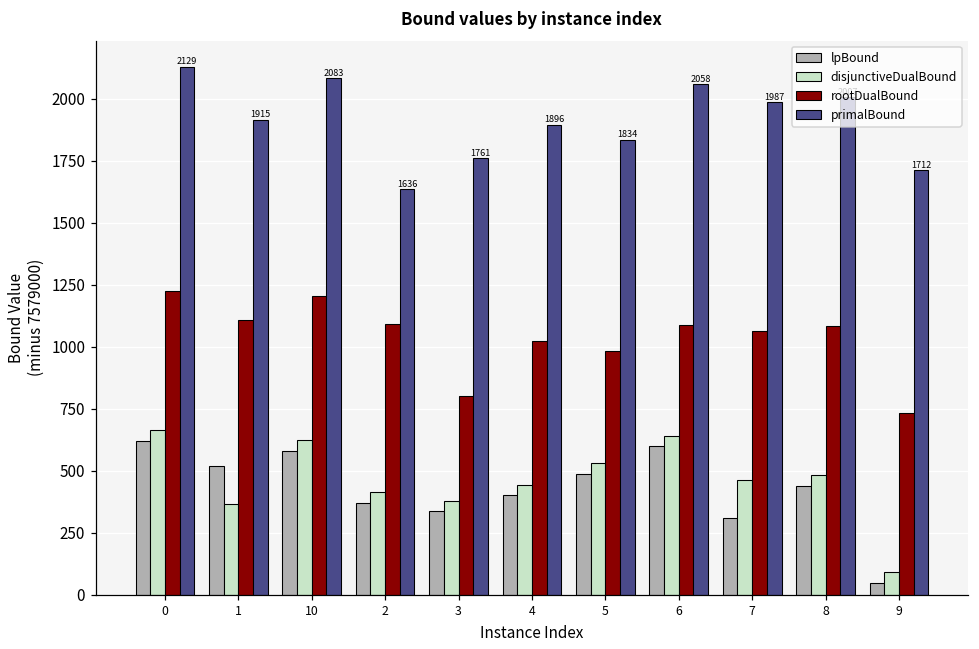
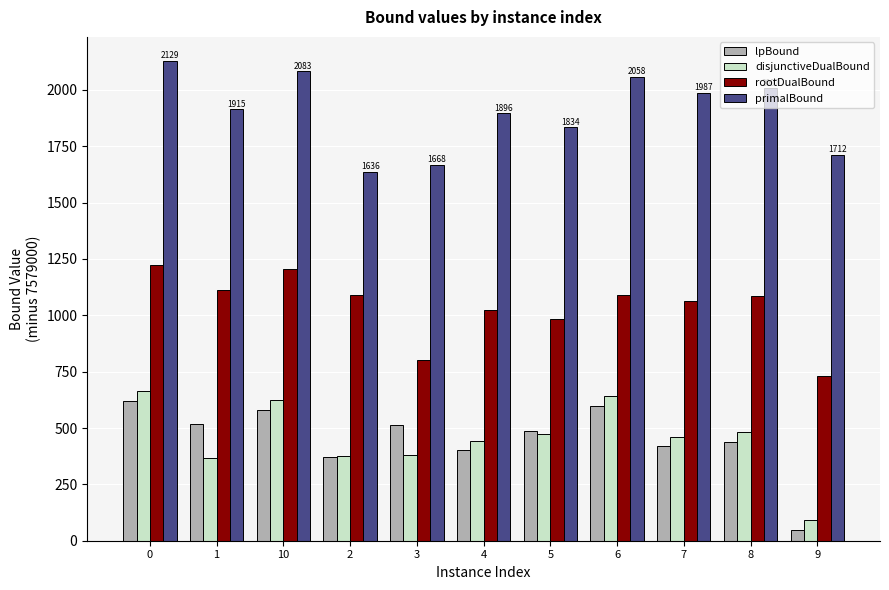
  {
    "lpBound": {
      "0": 620,
      "1": 520,
      "10": 580,
      "2": 370,
-     "3": 340,
+     "3": 510,
      "4": 400,
      "5": 490,
      "6": 600,
-     "7": 310,
+     "7": 420,
      "8": 440,
      "9": 50
    },
    "disjunctiveDualBound": {
      "0": 660,
      "1": 360,
      "10": 620,
-     "2": 410,
+     "2": 380,
      "3": 380,
      "4": 440,
-     "5": 530,
+     "5": 470,
      "6": 640,
      "7": 460,
      "8": 480,
      "9": 90
    },
    "rootDualBound": {
      "0": 1220,
      "1": 1110,
      "10": 1200,
      "2": 1090,
      "3": 800,
      "4": 1020,
      "5": 980,
      "6": 1090,
      "7": 1070,
      "8": 1080,
      "9": 730
    },
    "primalBound": {
      "0": 2129,
      "1": 1915,
      "10": 2083,
      "2": 1636,
-     "3": 1761,
+     "3": 1668,
      "4": 1896,
      "5": 1834,
      "6": 2058,
      "7": 1987,
      "9": 1712
    }
  }
